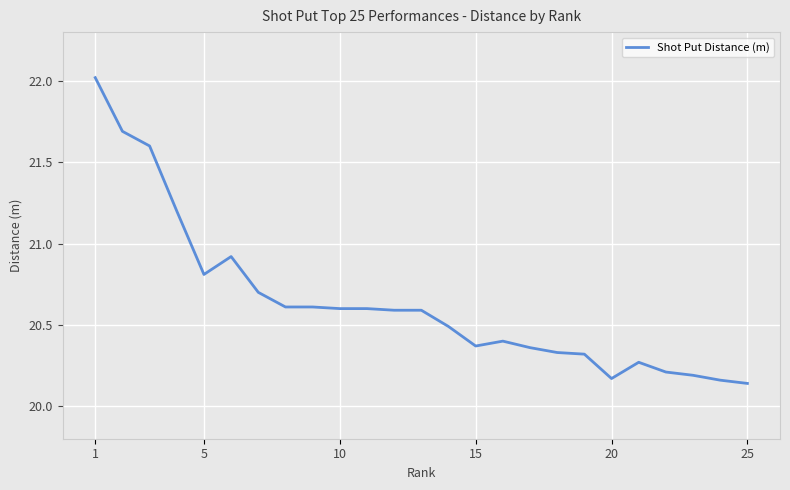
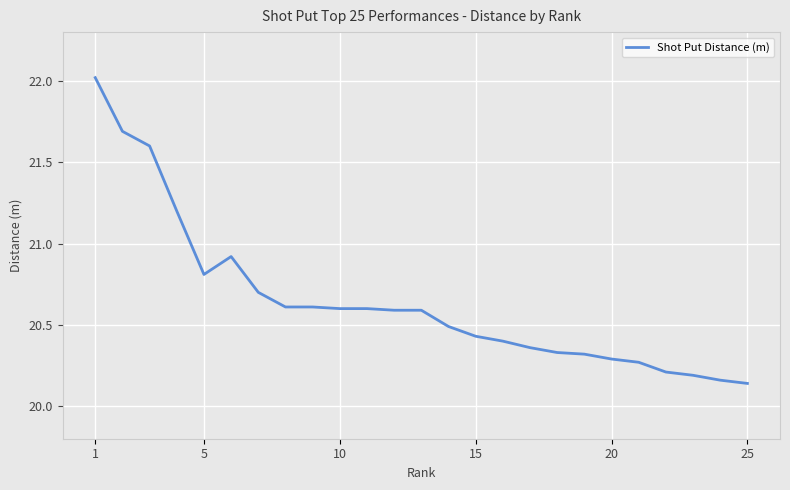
  {
    "1": 22.02,
    "5": 20.81,
-   "15": 20.37,
-   "20": 20.17,
+   "15": 20.43,
+   "20": 20.29,
    "25": 20.14
  }
